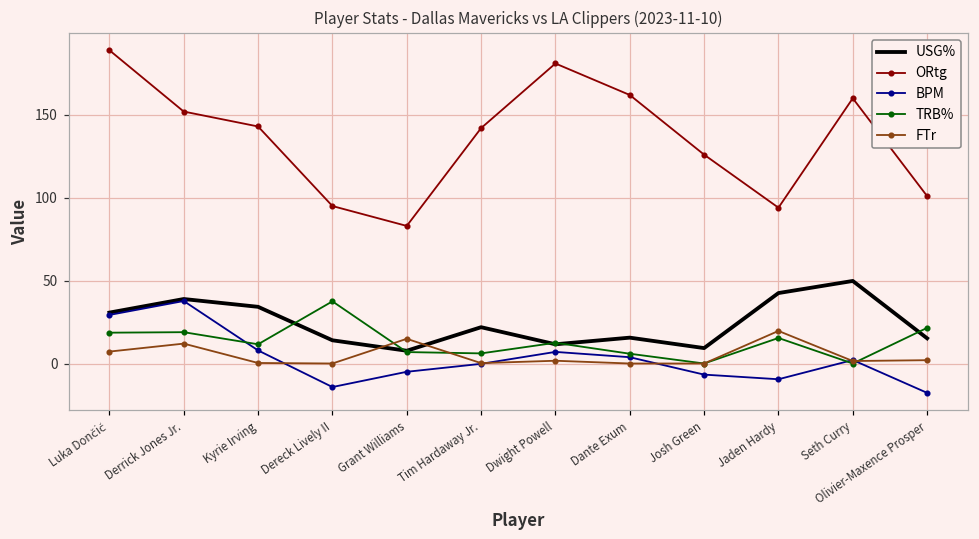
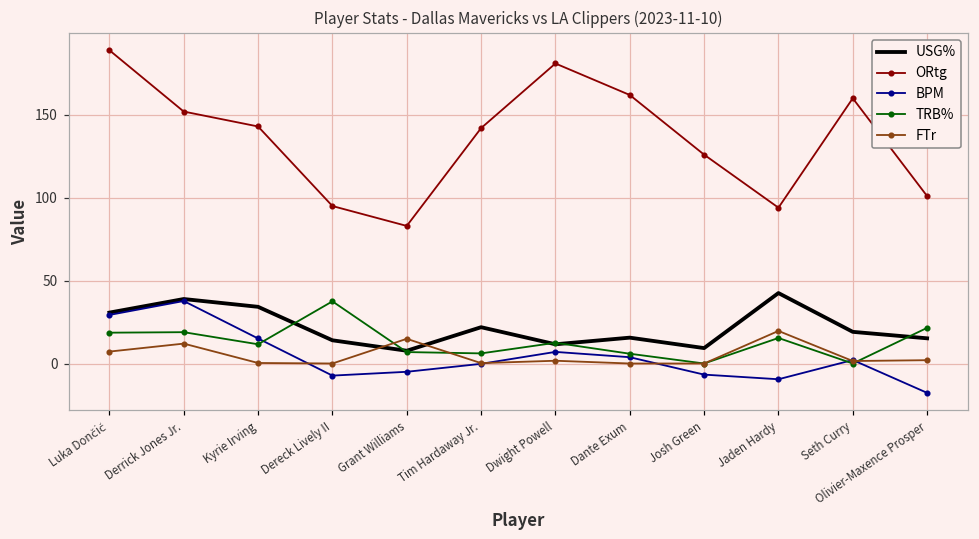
  {
    "USG%": {
      "Kyrie Irving": 34,
      "Dereck Lively II": 14,
      "Tim Hardaway Jr.": 22,
      "Dante Exum": 16,
      "Josh Green": 9,
      "Jaden Hardy": 43,
-     "Seth Curry": 50,
+     "Seth Curry": 19,
      "Olivier-Maxence Prosper": 15
    },
    "ORtg": {
      "Luka Dončić": 189,
      "Derrick Jones Jr.": 152,
      "Kyrie Irving": 143,
      "Dereck Lively II": 95,
      "Grant Williams": 83,
      "Tim Hardaway Jr.": 142,
      "Dwight Powell": 181,
      "Dante Exum": 162,
      "Josh Green": 126,
      "Jaden Hardy": 94,
      "Seth Curry": 160,
      "Olivier-Maxence Prosper": 101
    },
    "BPM": {
-     "Kyrie Irving": 8,
-     "Dereck Lively II": -14,
+     "Kyrie Irving": 15,
+     "Dereck Lively II": -7,
      "Grant Williams": -5,
      "Dwight Powell": 7,
      "Dante Exum": 4,
      "Josh Green": -7,
      "Jaden Hardy": -10,
      "Olivier-Maxence Prosper": -18
    },
    "TRB%": {
      "Luka Dončić": 19,
      "Derrick Jones Jr.": 19,
      "Kyrie Irving": 12,
      "Dereck Lively II": 38,
      "Tim Hardaway Jr.": 6,
      "Dante Exum": 6,
      "Jaden Hardy": 15,
      "Olivier-Maxence Prosper": 22
    },
    "FTr": {
      "Luka Dončić": 7,
      "Derrick Jones Jr.": 12,
      "Kyrie Irving": 0,
      "Dereck Lively II": 0,
      "Grant Williams": 15,
      "Dwight Powell": 2,
      "Dante Exum": 0,
      "Jaden Hardy": 20,
      "Olivier-Maxence Prosper": 2
    }
  }
